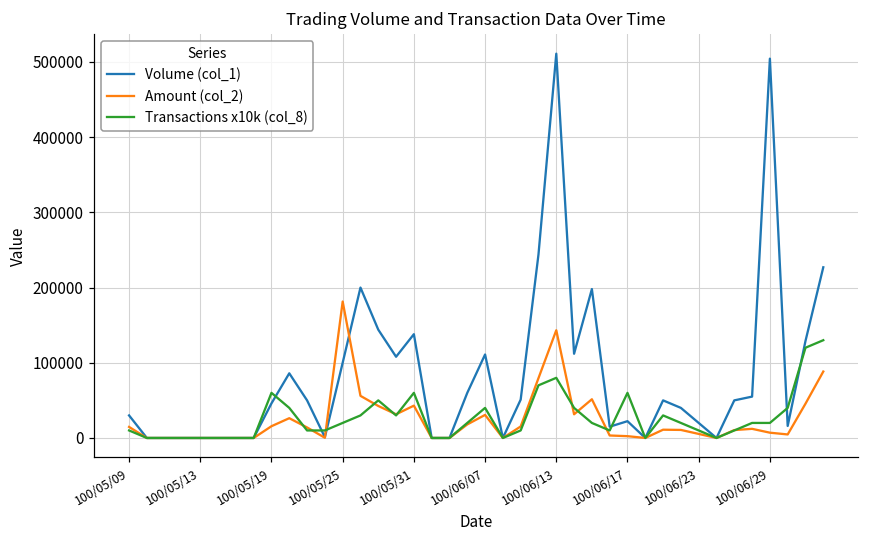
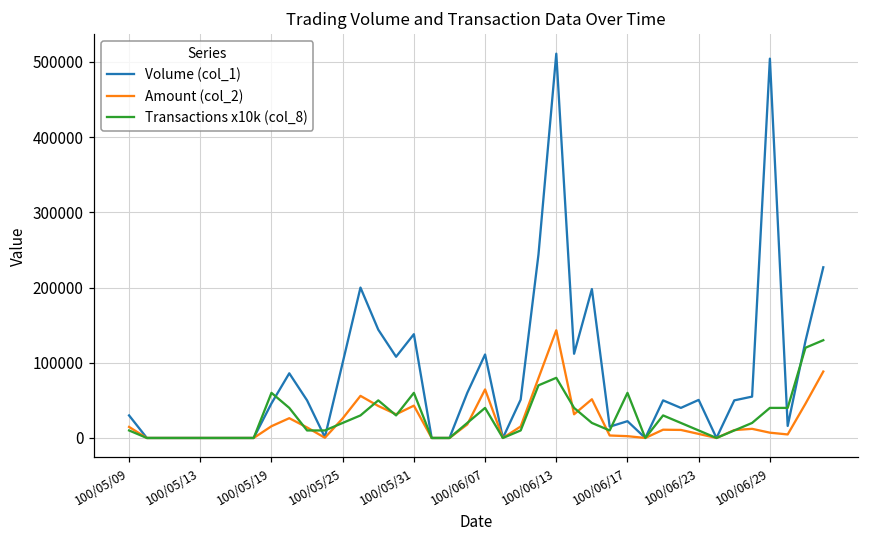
  {
    "Volume (col_1)": {
      "100/05/09": 30000,
      "100/05/19": 50000,
      "100/05/25": 100000,
      "100/05/31": 140000,
      "100/06/07": 110000,
      "100/06/13": 510000,
      "100/06/17": 20000,
-     "100/06/23": 20000,
+     "100/06/23": 50000,
      "100/06/29": 500000
    },
    "Amount (col_2)": {
      "100/05/09": 10000,
      "100/05/19": 20000,
-     "100/05/25": 180000,
+     "100/05/25": 30000,
      "100/05/31": 40000,
-     "100/06/07": 30000,
+     "100/06/07": 60000,
      "100/06/13": 140000,
      "100/06/17": 0,
      "100/06/23": 10000,
      "100/06/29": 10000
    },
    "Transactions x10k (col_8)": {
      "100/05/09": 10000,
      "100/05/19": 60000,
      "100/05/25": 20000,
      "100/05/31": 60000,
      "100/06/07": 40000,
      "100/06/13": 80000,
      "100/06/17": 60000,
      "100/06/23": 10000,
-     "100/06/29": 20000
+     "100/06/29": 40000
    }
  }
